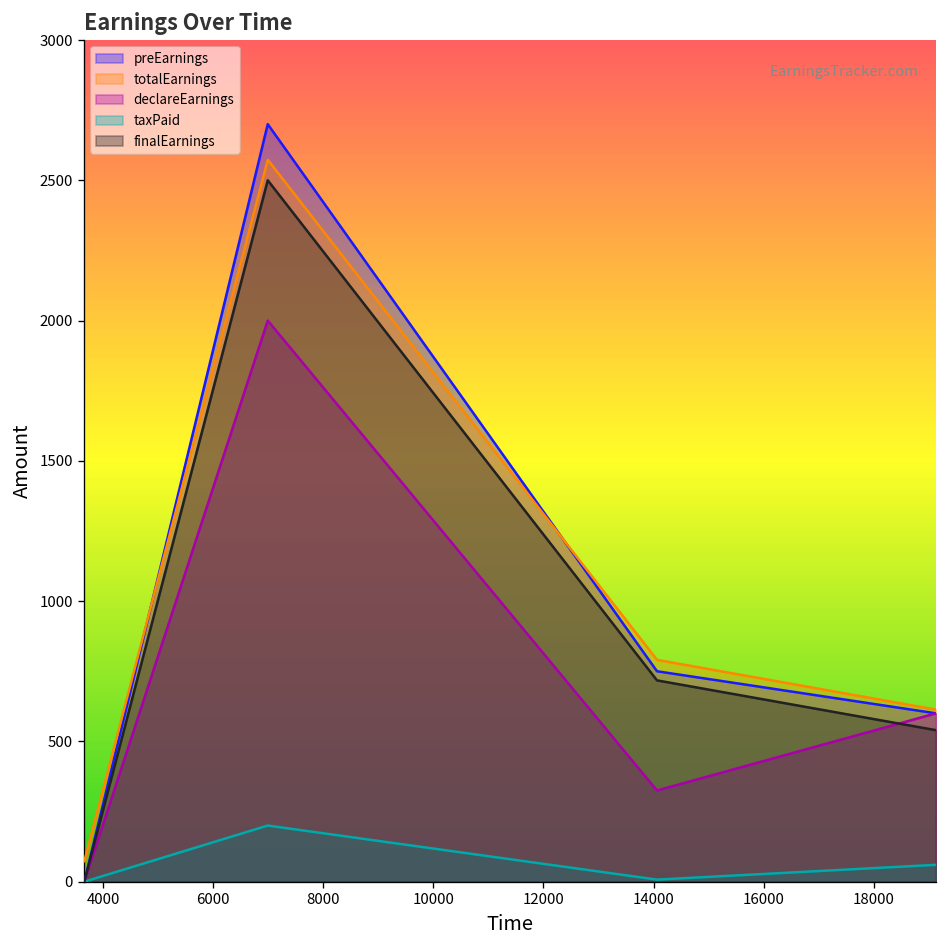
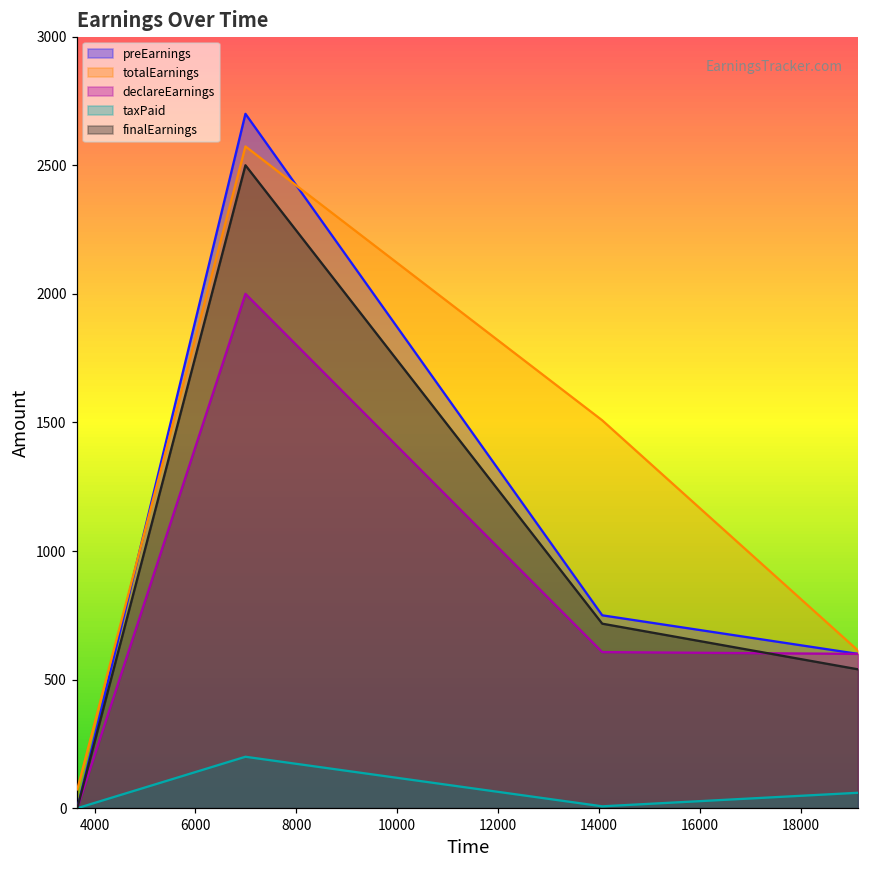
  {
    "preEarnings": {
      "14000": 750
    },
    "totalEarnings": {
-     "14000": 790
+     "14000": 1510
    },
    "declareEarnings": {
-     "14000": 330
+     "14000": 610
    },
    "taxPaid": {
      "14000": 10
    },
    "finalEarnings": {
      "14000": 720
    }
  }
